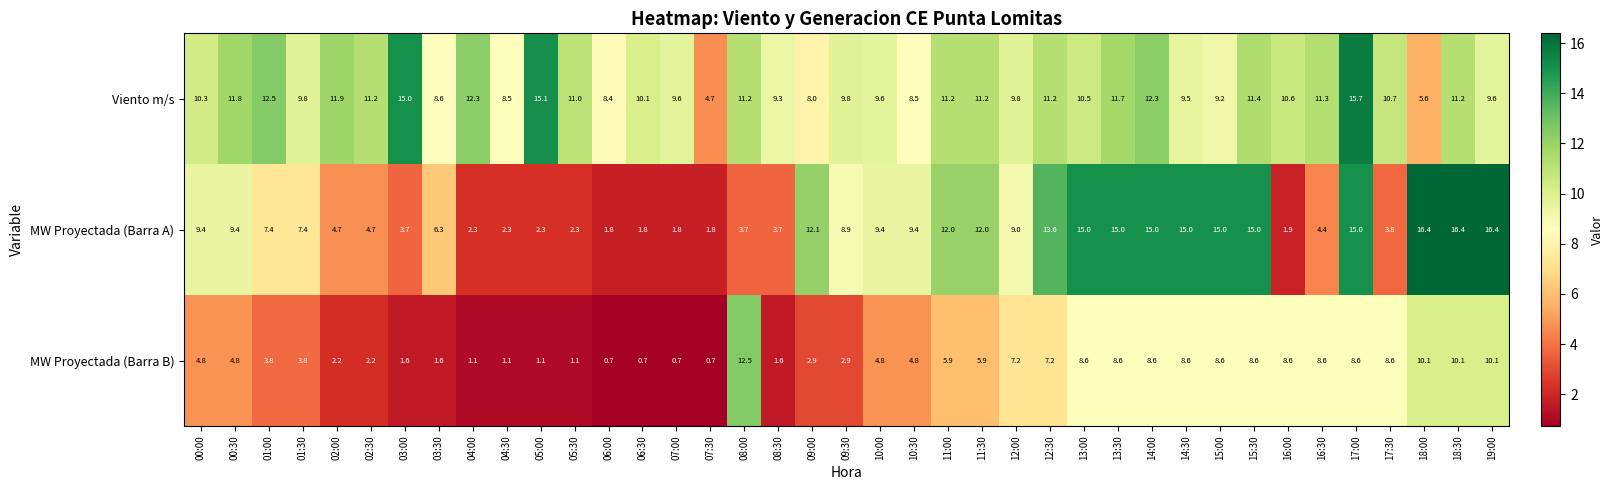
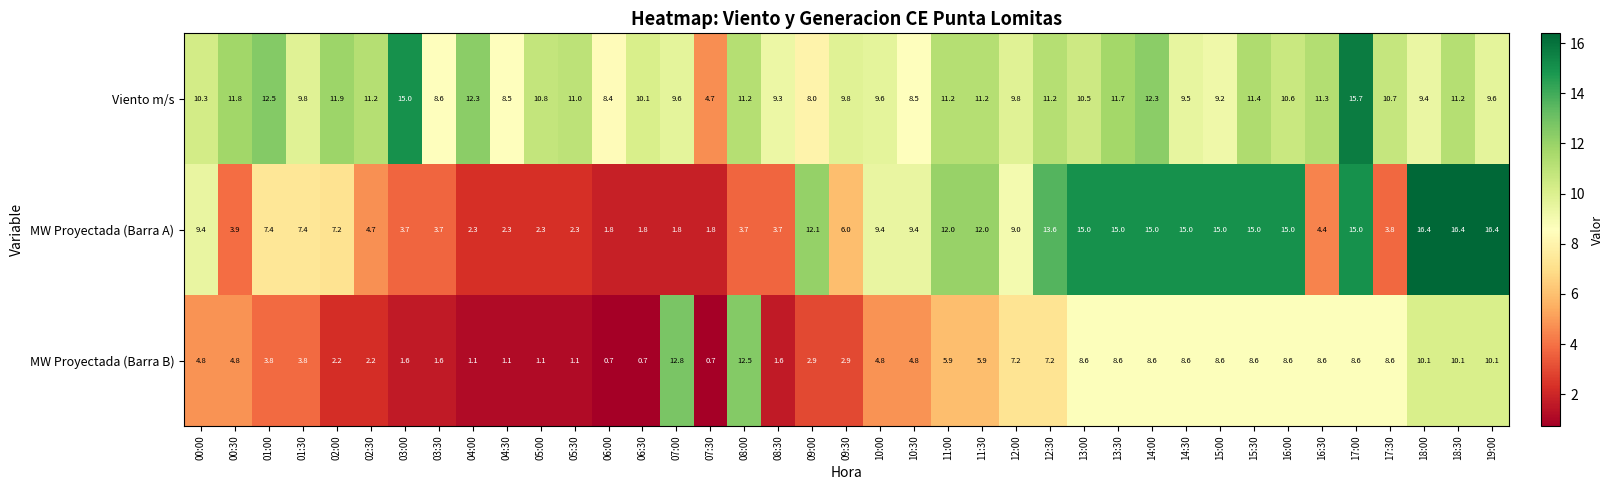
  {
    "Viento m/s": {
      "00:00": 10.3,
      "00:30": 11.8,
      "01:00": 12.5,
      "01:30": 9.8,
      "02:00": 11.9,
      "02:30": 11.2,
      "03:00": 15.0,
      "03:30": 8.6,
      "04:00": 12.3,
      "04:30": 8.5,
-     "05:00": 15.1,
+     "05:00": 10.8,
      "05:30": 11.0,
      "06:00": 8.4,
      "06:30": 10.1,
      "07:00": 9.6,
      "07:30": 4.7,
      "08:00": 11.2,
      "08:30": 9.3,
      "09:00": 8.0,
      "09:30": 9.8,
      "10:00": 9.6,
      "10:30": 8.5,
      "11:00": 11.2,
      "11:30": 11.2,
      "12:00": 9.8,
      "12:30": 11.2,
      "13:00": 10.5,
      "13:30": 11.7,
      "14:00": 12.3,
      "14:30": 9.5,
      "15:00": 9.2,
      "15:30": 11.4,
      "16:00": 10.6,
      "16:30": 11.3,
      "17:00": 15.7,
      "17:30": 10.7,
-     "18:00": 5.6,
+     "18:00": 9.4,
      "18:30": 11.2,
      "19:00": 9.6
    },
    "MW Proyectada (Barra A)": {
      "00:00": 9.4,
-     "00:30": 9.4,
+     "00:30": 3.9,
      "01:00": 7.4,
      "01:30": 7.4,
-     "02:00": 4.7,
+     "02:00": 7.2,
      "02:30": 4.7,
      "03:00": 3.7,
-     "03:30": 6.3,
+     "03:30": 3.7,
      "04:00": 2.3,
      "04:30": 2.3,
      "05:00": 2.3,
      "05:30": 2.3,
      "06:00": 1.8,
      "06:30": 1.8,
      "07:00": 1.8,
      "07:30": 1.8,
      "08:00": 3.7,
      "08:30": 3.7,
      "09:00": 12.1,
-     "09:30": 8.9,
+     "09:30": 6.0,
      "10:00": 9.4,
      "10:30": 9.4,
      "11:00": 12.0,
      "11:30": 12.0,
      "12:00": 9.0,
      "12:30": 13.6,
      "13:00": 15.0,
      "13:30": 15.0,
      "14:00": 15.0,
      "14:30": 15.0,
      "15:00": 15.0,
      "15:30": 15.0,
-     "16:00": 1.9,
+     "16:00": 15.0,
      "16:30": 4.4,
      "17:00": 15.0,
      "17:30": 3.8,
      "18:00": 16.4,
      "18:30": 16.4,
      "19:00": 16.4
    },
    "MW Proyectada (Barra B)": {
      "00:00": 4.8,
      "00:30": 4.8,
      "01:00": 3.8,
      "01:30": 3.8,
      "02:00": 2.2,
      "02:30": 2.2,
      "03:00": 1.6,
      "03:30": 1.6,
      "04:00": 1.1,
      "04:30": 1.1,
      "05:00": 1.1,
      "05:30": 1.1,
      "06:00": 0.7,
      "06:30": 0.7,
-     "07:00": 0.7,
+     "07:00": 12.8,
      "07:30": 0.7,
      "08:00": 12.5,
      "08:30": 1.6,
      "09:00": 2.9,
      "09:30": 2.9,
      "10:00": 4.8,
      "10:30": 4.8,
      "11:00": 5.9,
      "11:30": 5.9,
      "12:00": 7.2,
      "12:30": 7.2,
      "13:00": 8.6,
      "13:30": 8.6,
      "14:00": 8.6,
      "14:30": 8.6,
      "15:00": 8.6,
      "15:30": 8.6,
      "16:00": 8.6,
      "16:30": 8.6,
      "17:00": 8.6,
      "17:30": 8.6,
      "18:00": 10.1,
      "18:30": 10.1,
      "19:00": 10.1
    }
  }
